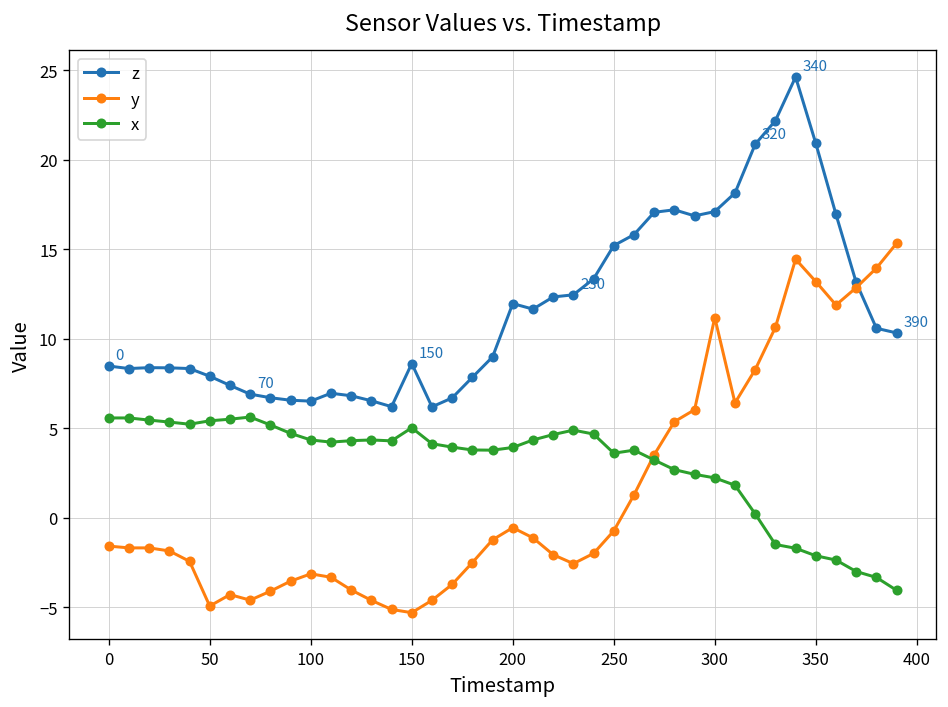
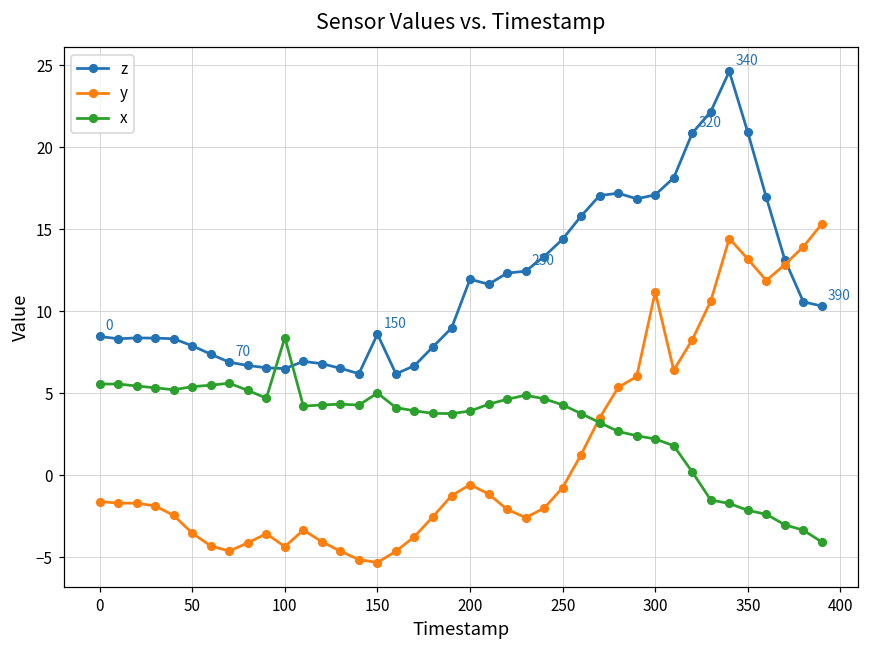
  {
    "z": {
      "50": 7.9,
      "100": 6.5,
      "200": 12.0,
-     "250": 15.2,
+     "250": 14.4,
      "300": 17.1,
      "350": 20.9
    },
    "y": {
      "0": -1.6,
-     "50": -4.9,
-     "100": -3.1,
+     "50": -3.5,
+     "100": -4.3,
      "150": -5.3,
      "200": -0.6,
      "250": -0.7,
      "300": 11.2,
      "350": 13.2
    },
    "x": {
      "0": 5.6,
      "50": 5.4,
-     "100": 4.3,
+     "100": 8.4,
      "150": 5.0,
      "200": 3.9,
-     "250": 3.6,
+     "250": 4.3,
      "300": 2.2,
      "350": -2.1
    }
  }
